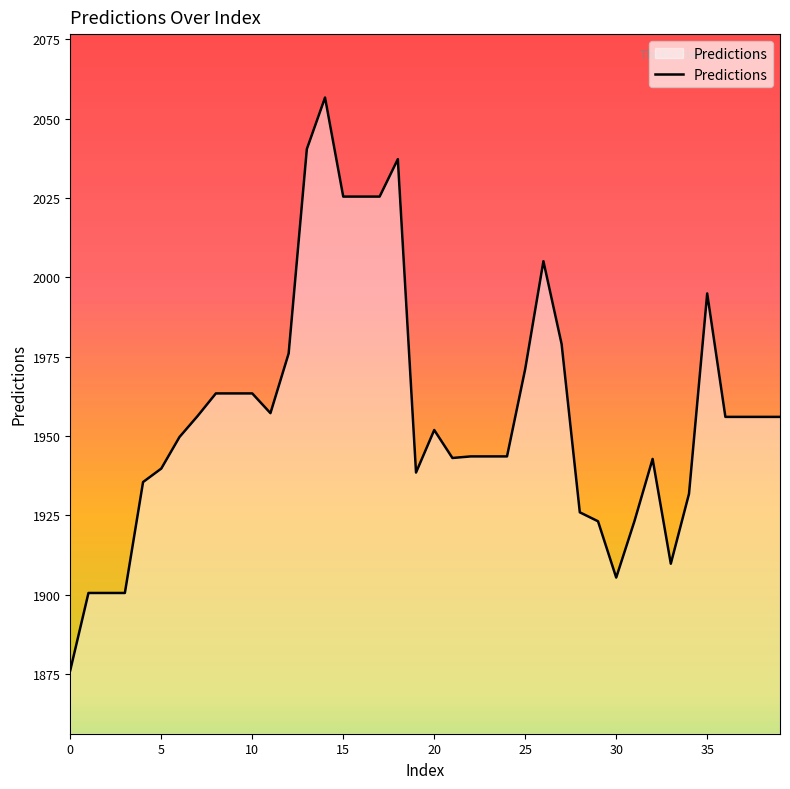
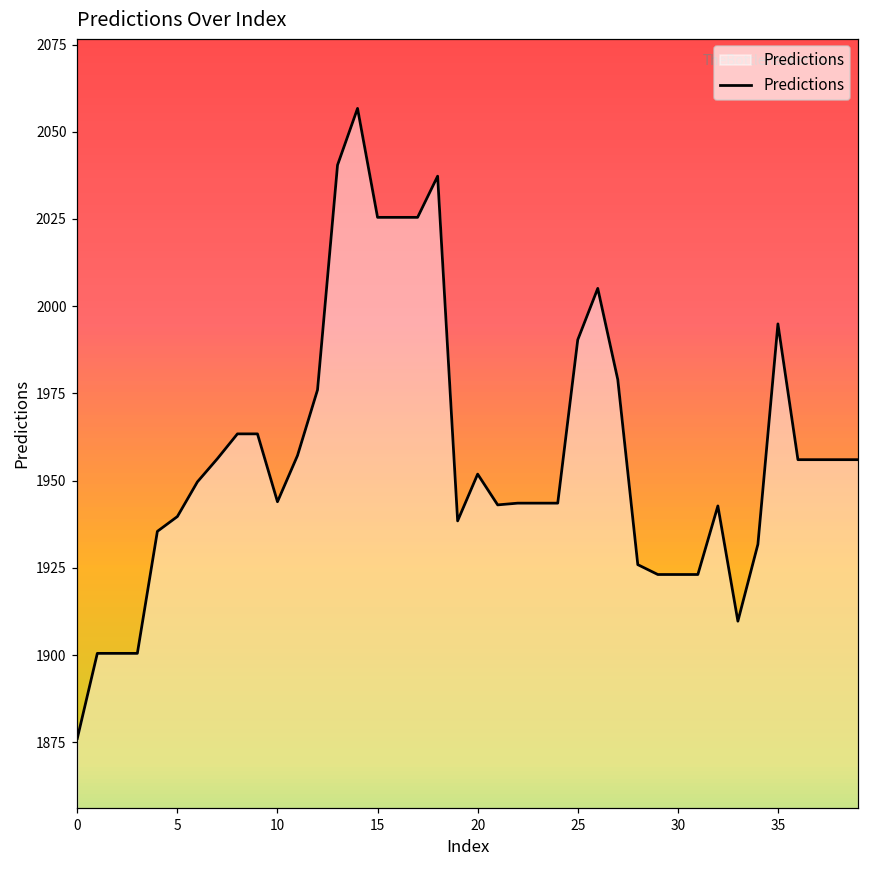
  {
    "0": 1876,
    "5": 1940,
-   "10": 1963,
+   "10": 1944,
    "15": 2025,
    "20": 1952,
-   "25": 1971,
-   "30": 1905,
+   "25": 1990,
+   "30": 1923,
    "35": 1995
  }
